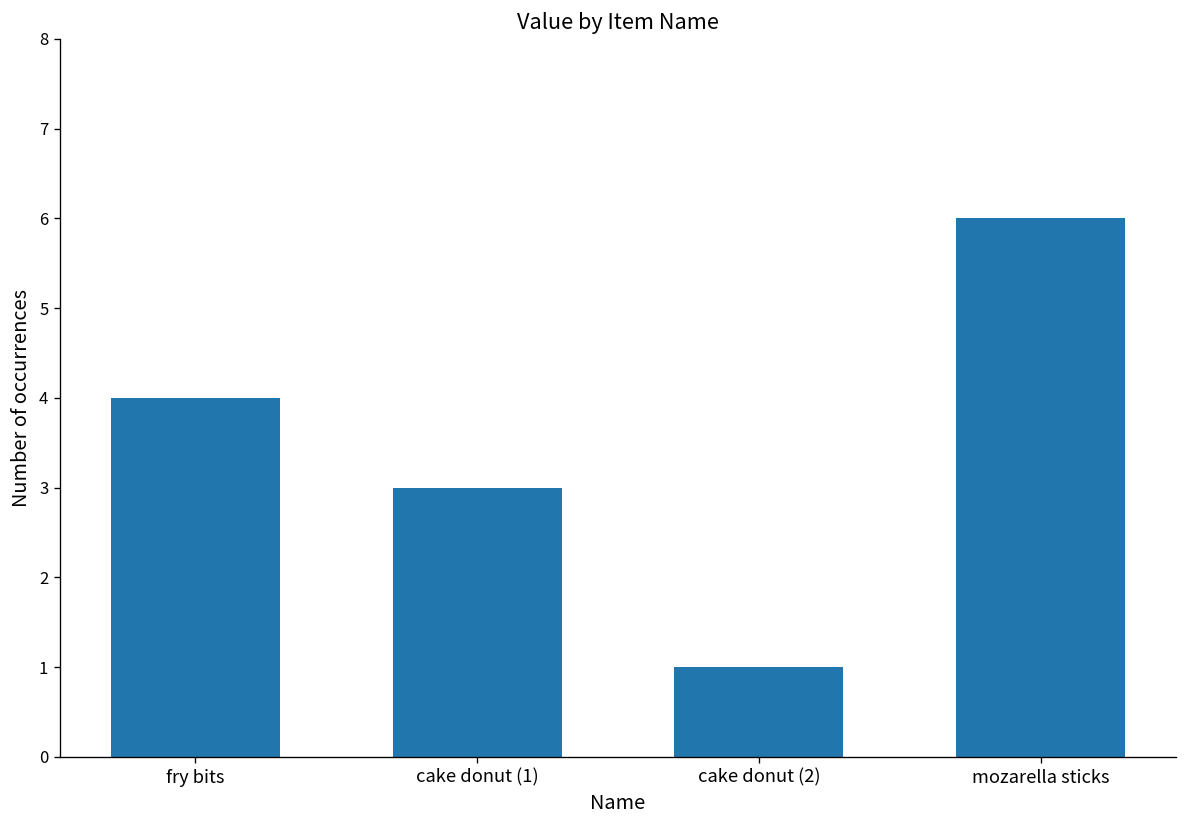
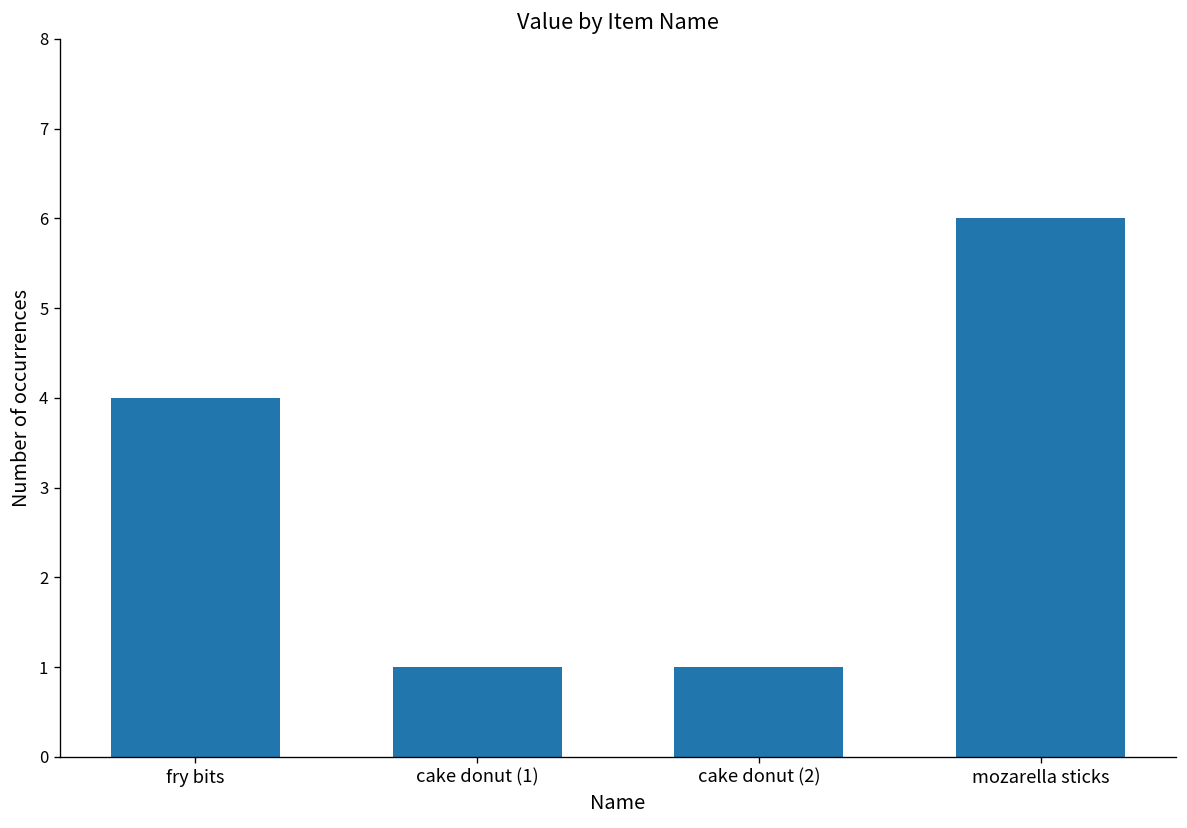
  {
    "fry bits": 4,
-   "cake donut (1)": 3,
+   "cake donut (1)": 1,
    "cake donut (2)": 1,
    "mozarella sticks": 6
  }
